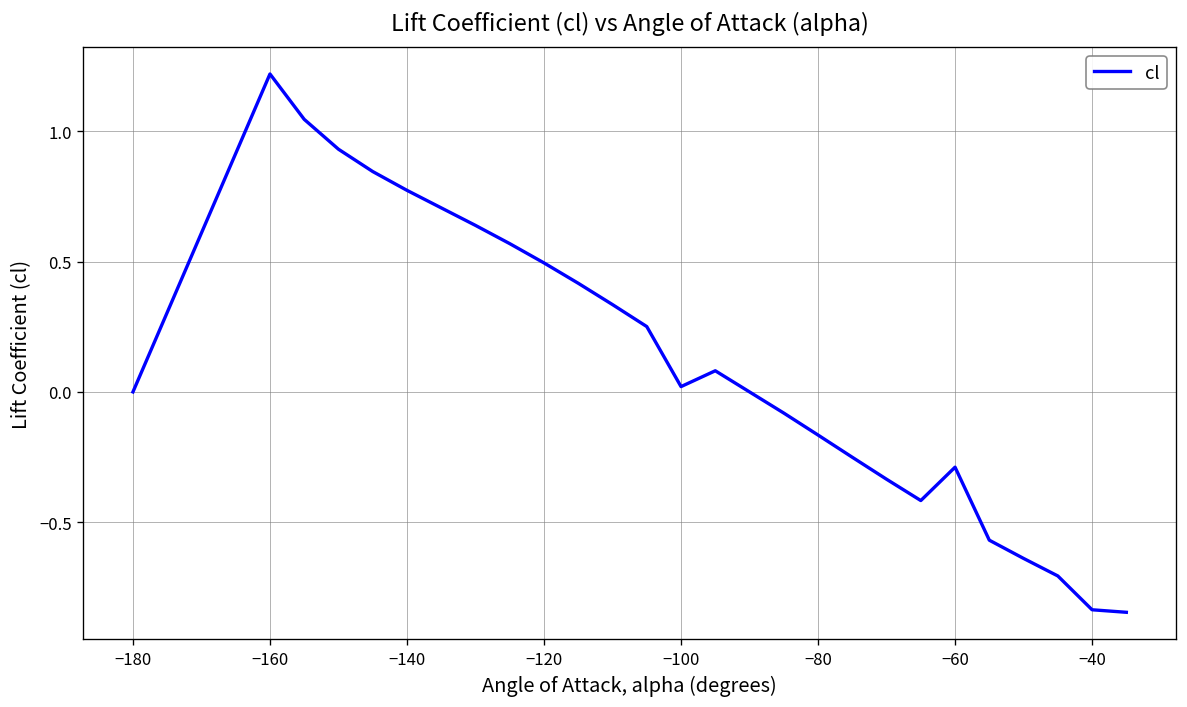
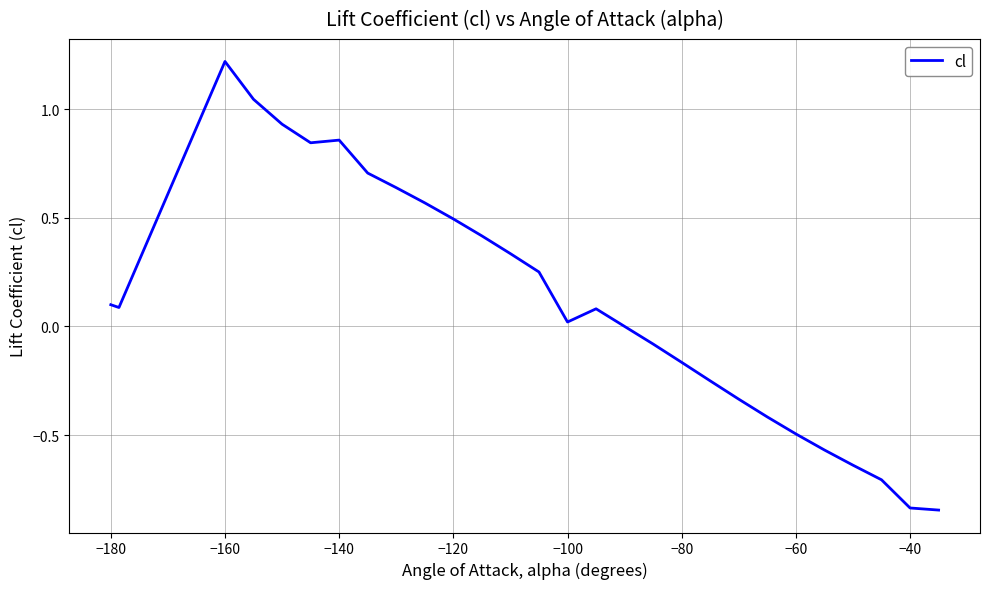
  {
-   "−180": 0.0,
+   "−180": 0.1,
    "−160": 1.22,
-   "−140": 0.77,
+   "−140": 0.86,
    "−120": 0.49,
    "−100": 0.02,
    "−80": -0.17,
-   "−60": -0.29,
+   "−60": -0.49,
    "−40": -0.84
  }
